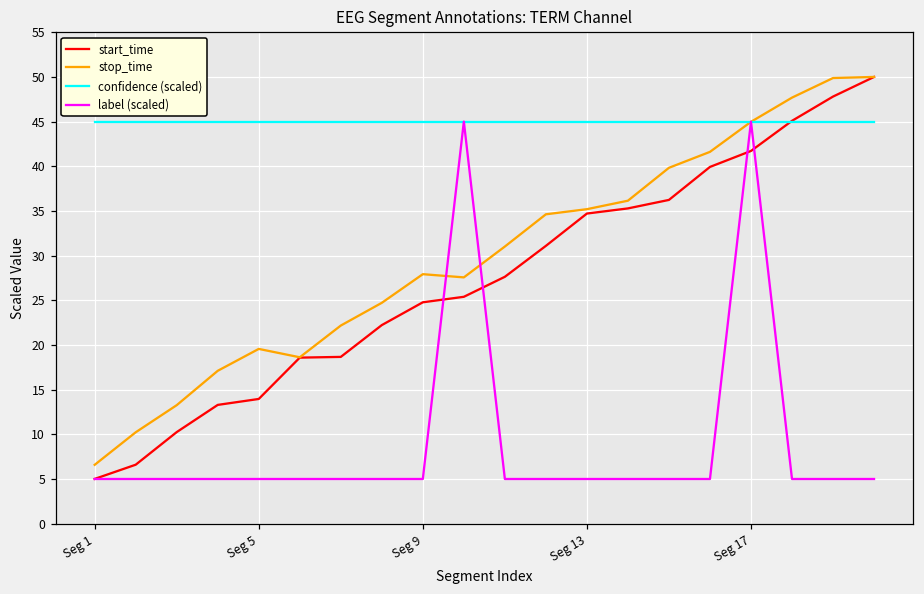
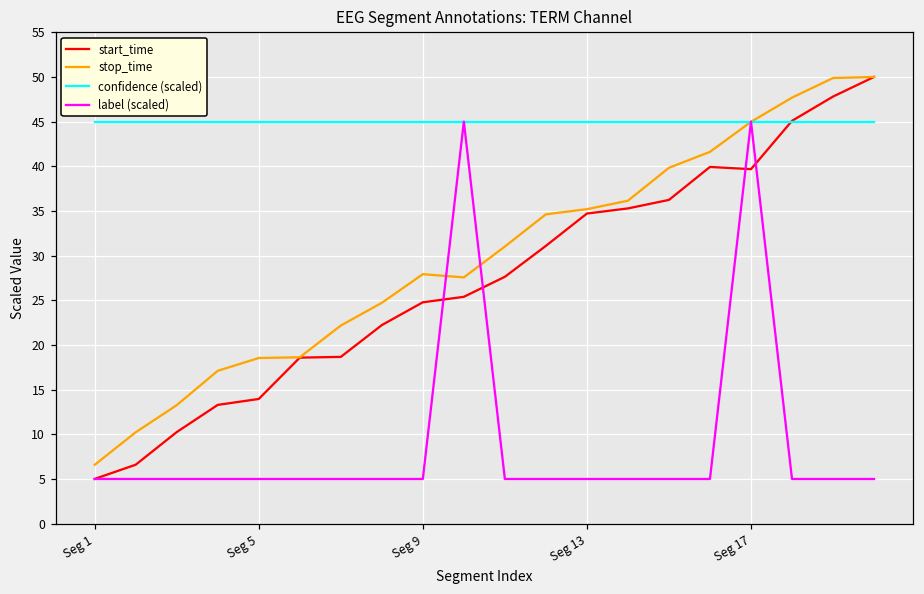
  {
    "start_time": {
      "Seg 5": 14,
      "Seg 9": 25,
      "Seg 13": 35,
-     "Seg 17": 42
+     "Seg 17": 40
    },
    "stop_time": {
      "Seg 1": 7,
-     "Seg 5": 20,
+     "Seg 5": 19,
      "Seg 9": 28,
      "Seg 13": 35
    },
    "confidence (scaled)": {
      "Seg 1": 45,
      "Seg 5": 45,
      "Seg 9": 45,
      "Seg 13": 45
    },
    "label (scaled)": {
      "Seg 5": 5,
      "Seg 9": 5,
      "Seg 13": 5
    }
  }
